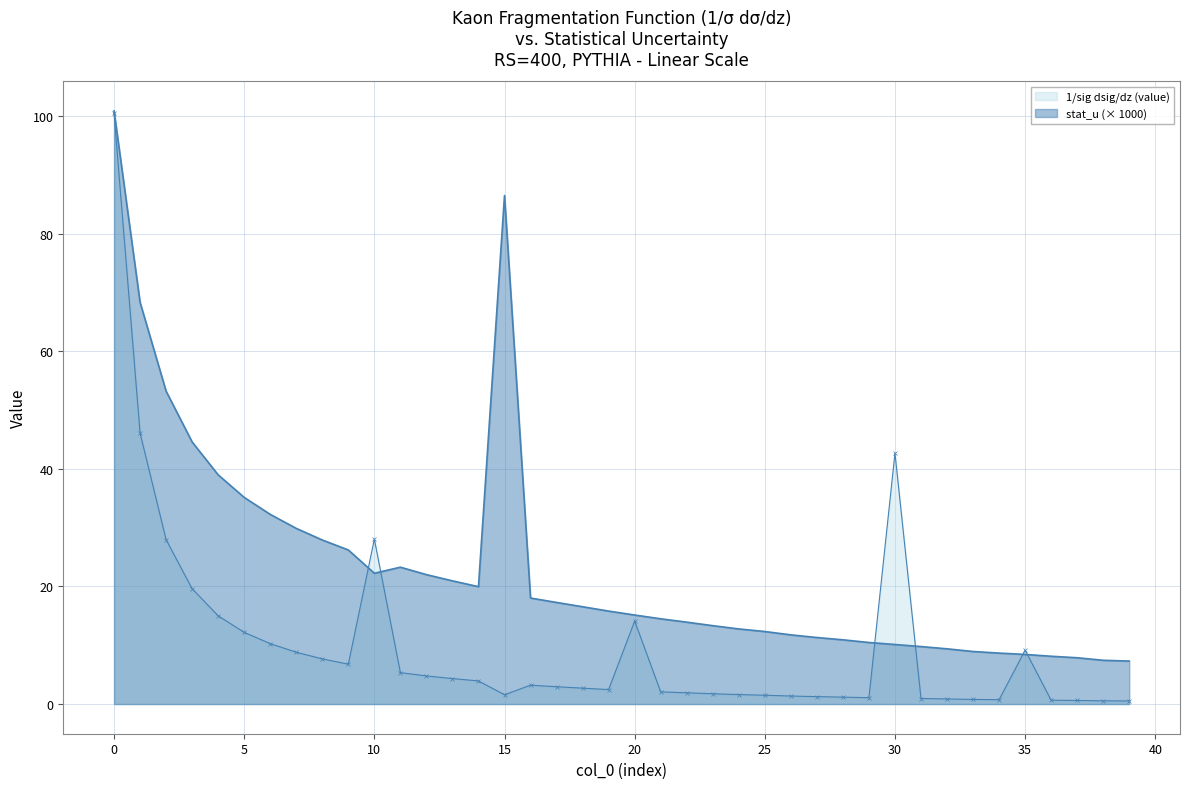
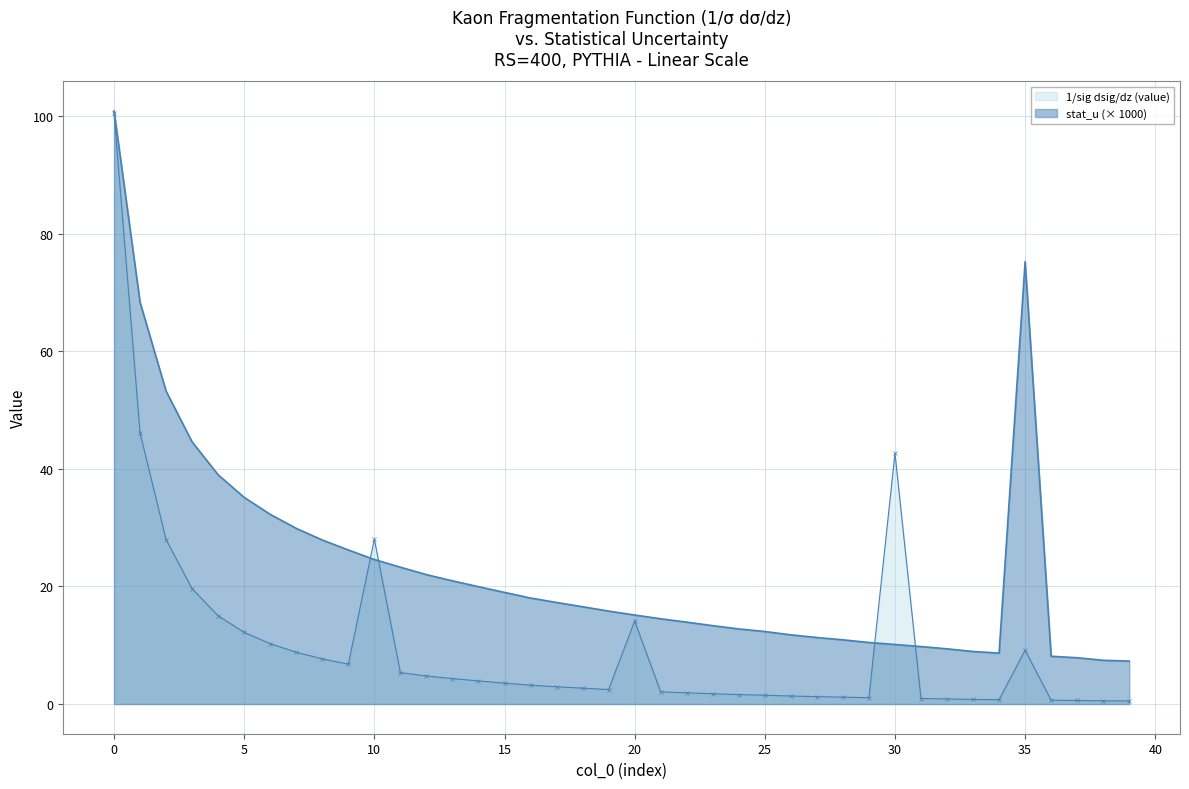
  {
    "1/sig dsig/dz (value)": {
      "5": 12,
      "10": 28,
-     "15": 2,
+     "15": 4,
      "20": 14,
      "25": 2,
      "30": 43,
      "35": 9
    },
    "stat_u (× 1000)": {
      "5": 35,
-     "10": 22,
-     "15": 86,
+     "10": 25,
+     "15": 19,
      "20": 15,
      "25": 12,
      "30": 10,
-     "35": 8
+     "35": 75
    }
  }
